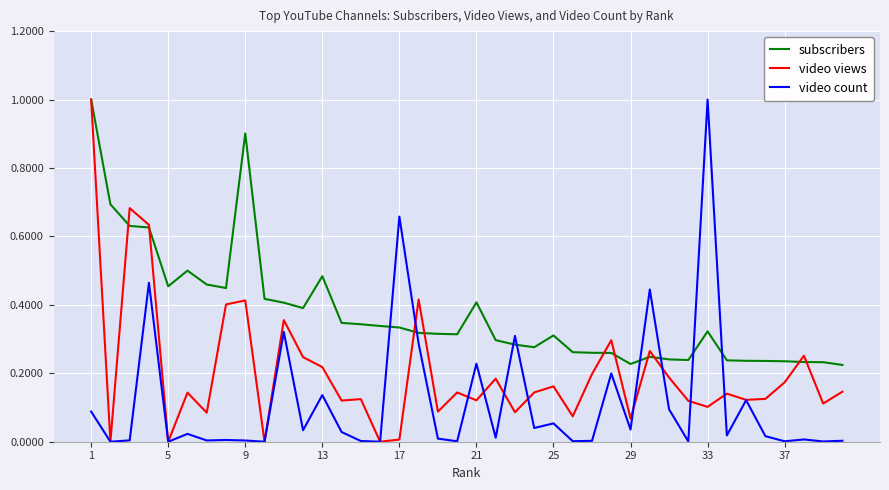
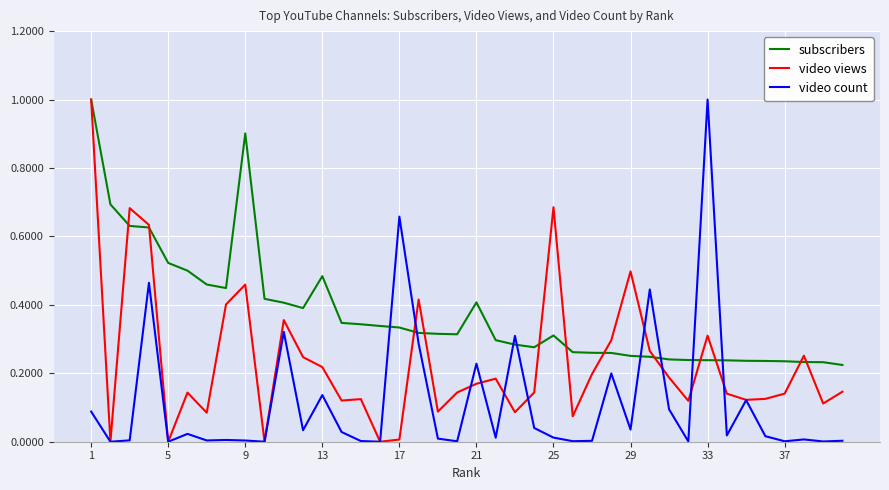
  {
    "subscribers": {
-     "5": 0.45,
+     "5": 0.52,
      "9": 0.90,
      "13": 0.48,
      "17": 0.33,
      "21": 0.41,
      "25": 0.31,
-     "29": 0.23,
-     "33": 0.32,
+     "29": 0.25,
+     "33": 0.24,
      "37": 0.24
    },
    "video views": {
-     "9": 0.41,
+     "9": 0.46,
      "13": 0.22,
      "17": 0.01,
-     "21": 0.12,
-     "25": 0.16,
-     "29": 0.07,
-     "33": 0.10,
-     "37": 0.17
+     "21": 0.17,
+     "25": 0.69,
+     "29": 0.50,
+     "33": 0.31,
+     "37": 0.14
    },
    "video count": {
      "1": 0.09,
      "9": 0.00,
      "13": 0.14,
      "17": 0.66,
      "21": 0.23,
-     "25": 0.05,
+     "25": 0.01,
      "29": 0.04,
      "33": 1.00,
      "37": 0.00
    }
  }
